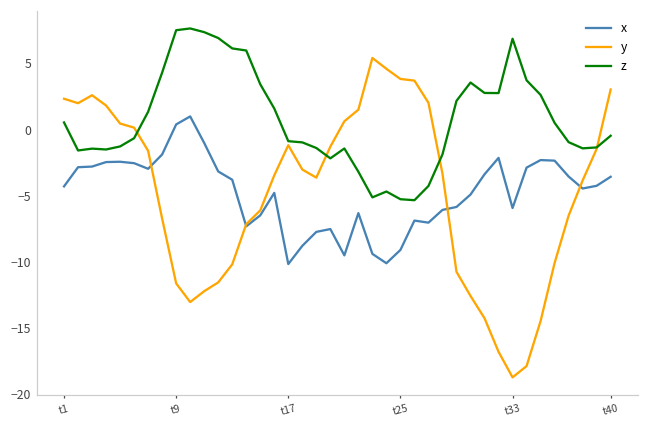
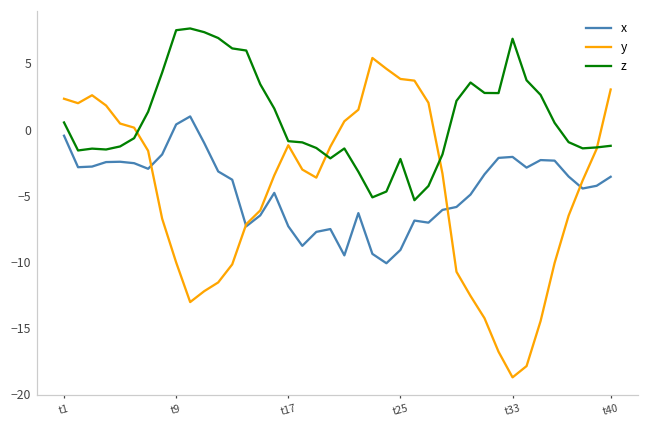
  {
    "x": {
-     "t1": -4.3,
+     "t1": -0.5,
      "t9": 0.4,
-     "t17": -10.1,
+     "t17": -7.3,
      "t25": -9.1,
-     "t33": -5.9,
+     "t33": -2.1,
      "t40": -3.6
    },
    "y": {
      "t1": 2.3,
-     "t9": -11.6,
+     "t9": -10.0,
      "t17": -1.2,
      "t25": 3.8,
      "t33": -18.7,
      "t40": 3.0
    },
    "z": {
      "t1": 0.5,
      "t9": 7.5,
      "t17": -0.9,
-     "t25": -5.3,
+     "t25": -2.2,
      "t33": 6.9,
-     "t40": -0.5
+     "t40": -1.2
    }
  }
